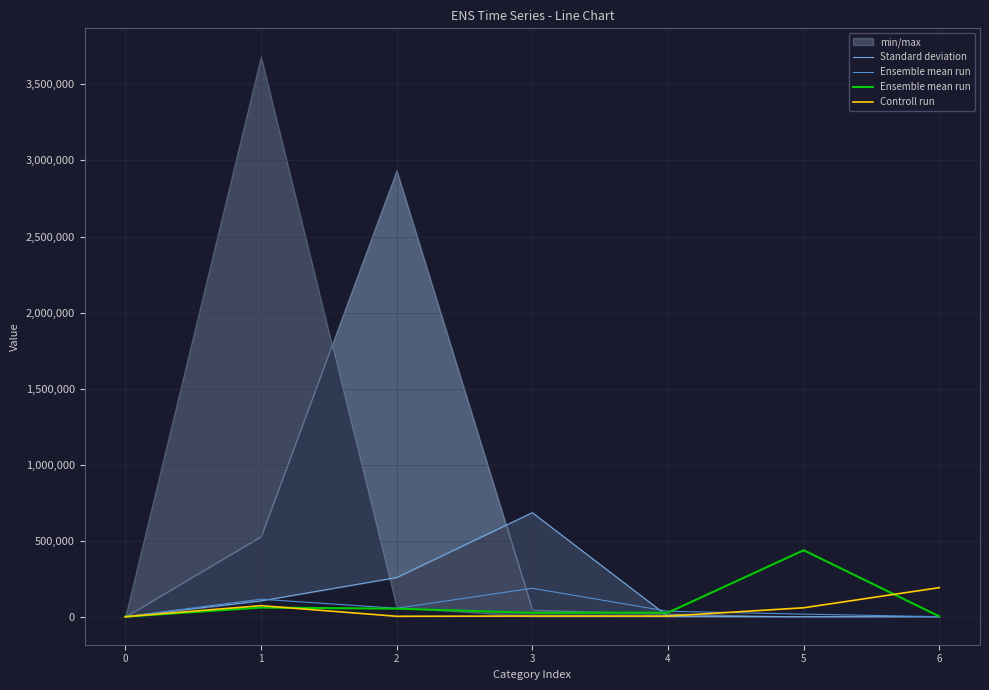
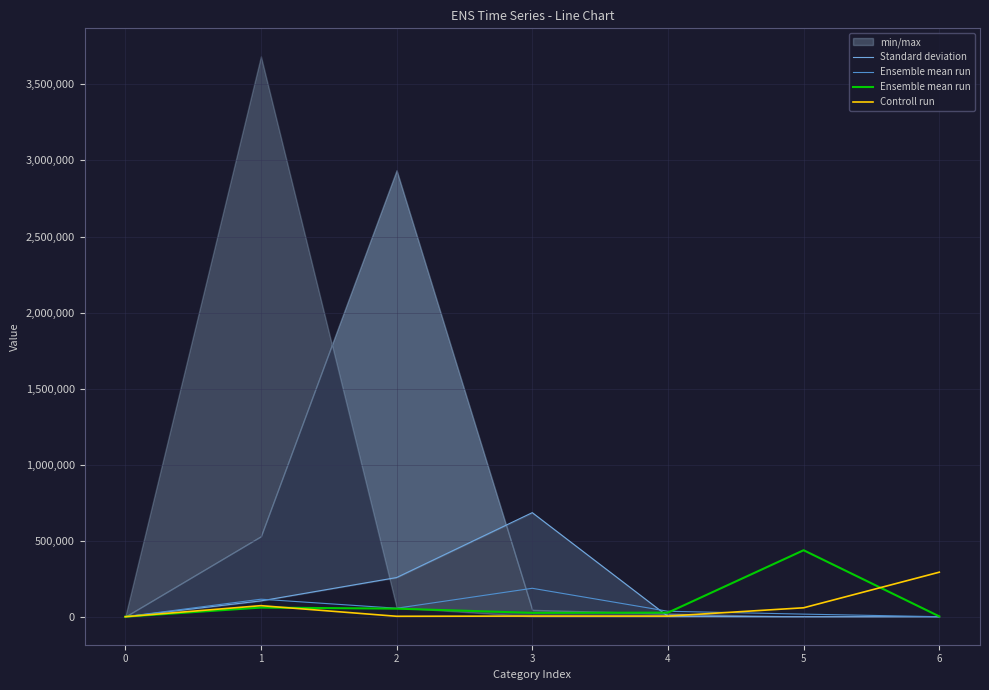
  {
    "Controll run": {
      "2": "0",
      "3": "0",
      "5": "60,000",
-     "6": "190,000"
+     "6": "290,000"
    }
  }
